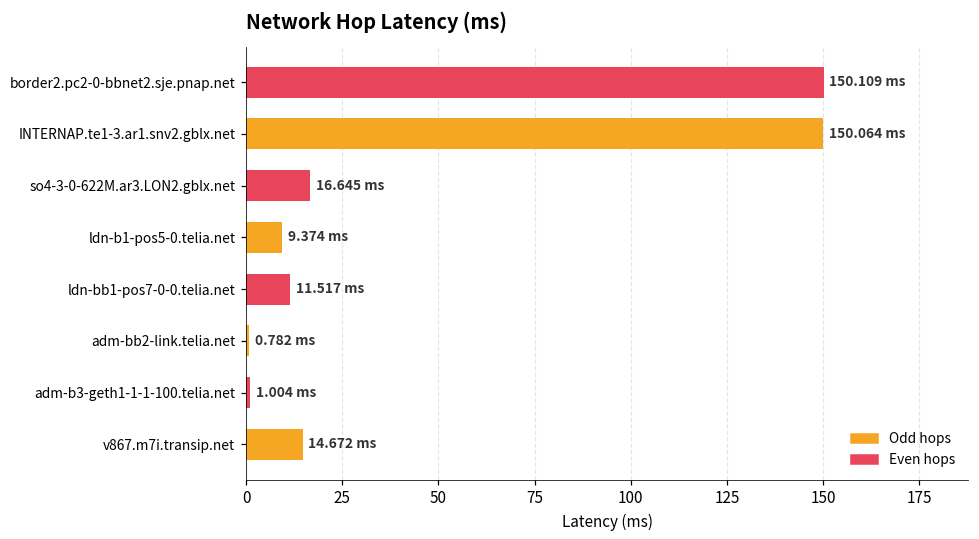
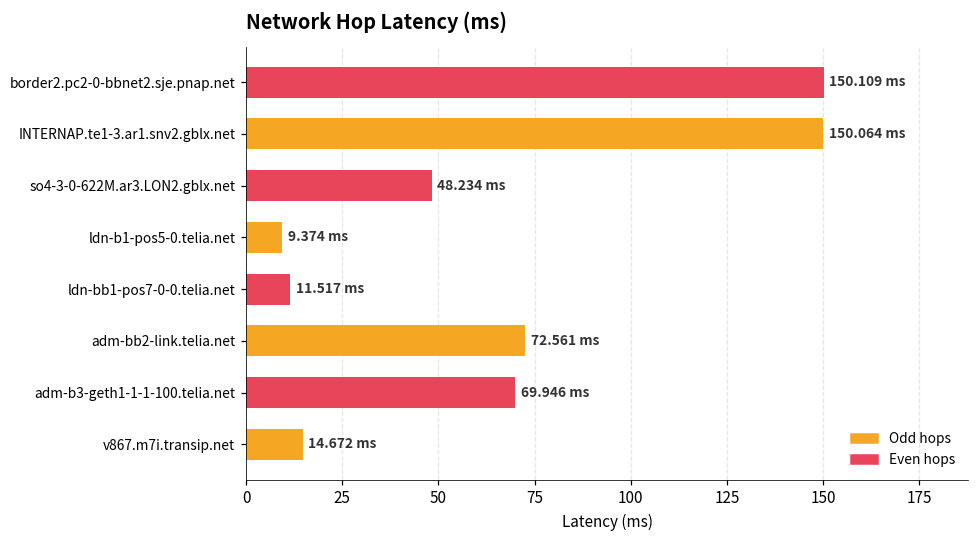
  {
    "border2.pc2-0-bbnet2.sje.pnap.net": 150.109,
    "INTERNAP.te1-3.ar1.snv2.gblx.net": 150.064,
-   "so4-3-0-622M.ar3.LON2.gblx.net": 16.645,
+   "so4-3-0-622M.ar3.LON2.gblx.net": 48.234,
    "ldn-b1-pos5-0.telia.net": 9.374,
    "ldn-bb1-pos7-0-0.telia.net": 11.517,
-   "adm-bb2-link.telia.net": 0.782,
-   "adm-b3-geth1-1-1-100.telia.net": 1.004,
+   "adm-bb2-link.telia.net": 72.561,
+   "adm-b3-geth1-1-1-100.telia.net": 69.946,
    "v867.m7i.transip.net": 14.672
  }
